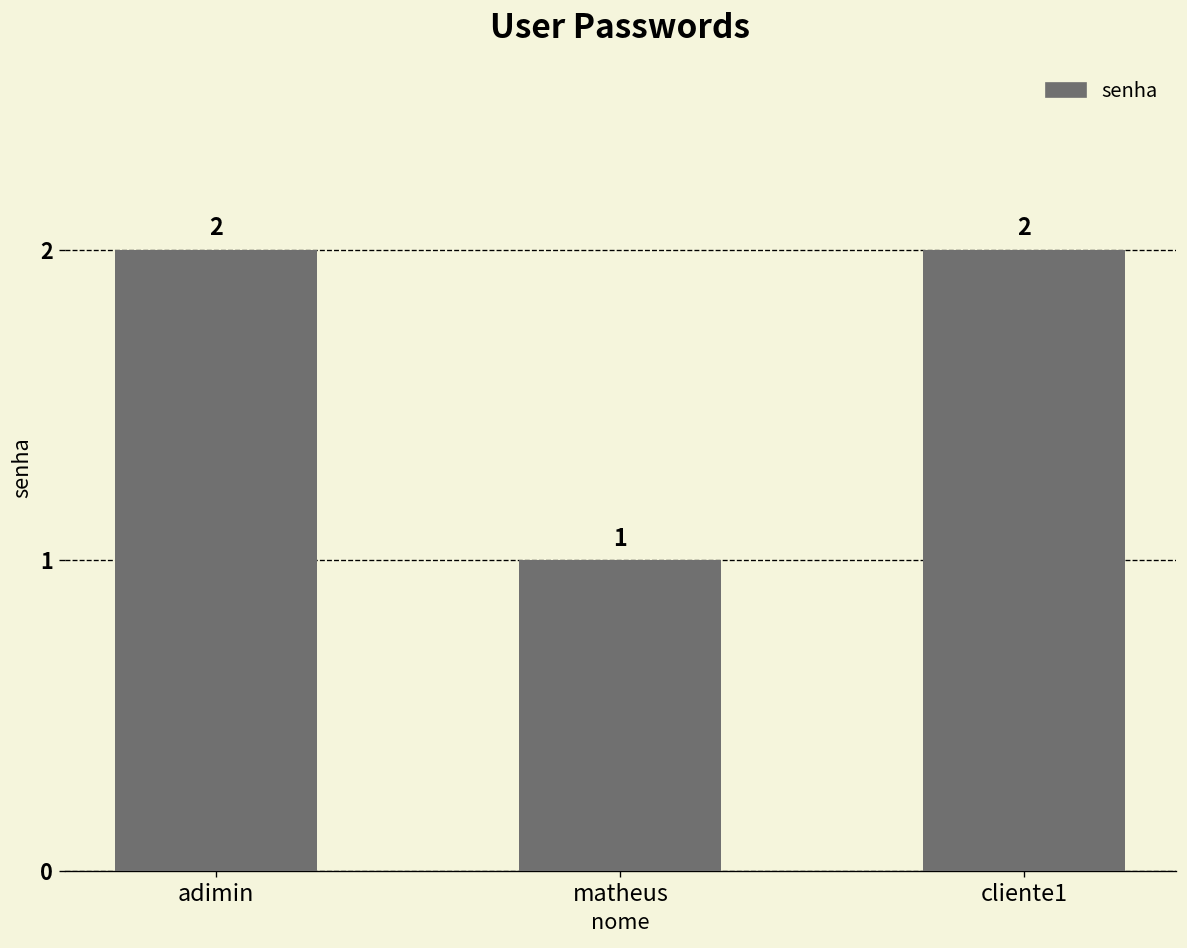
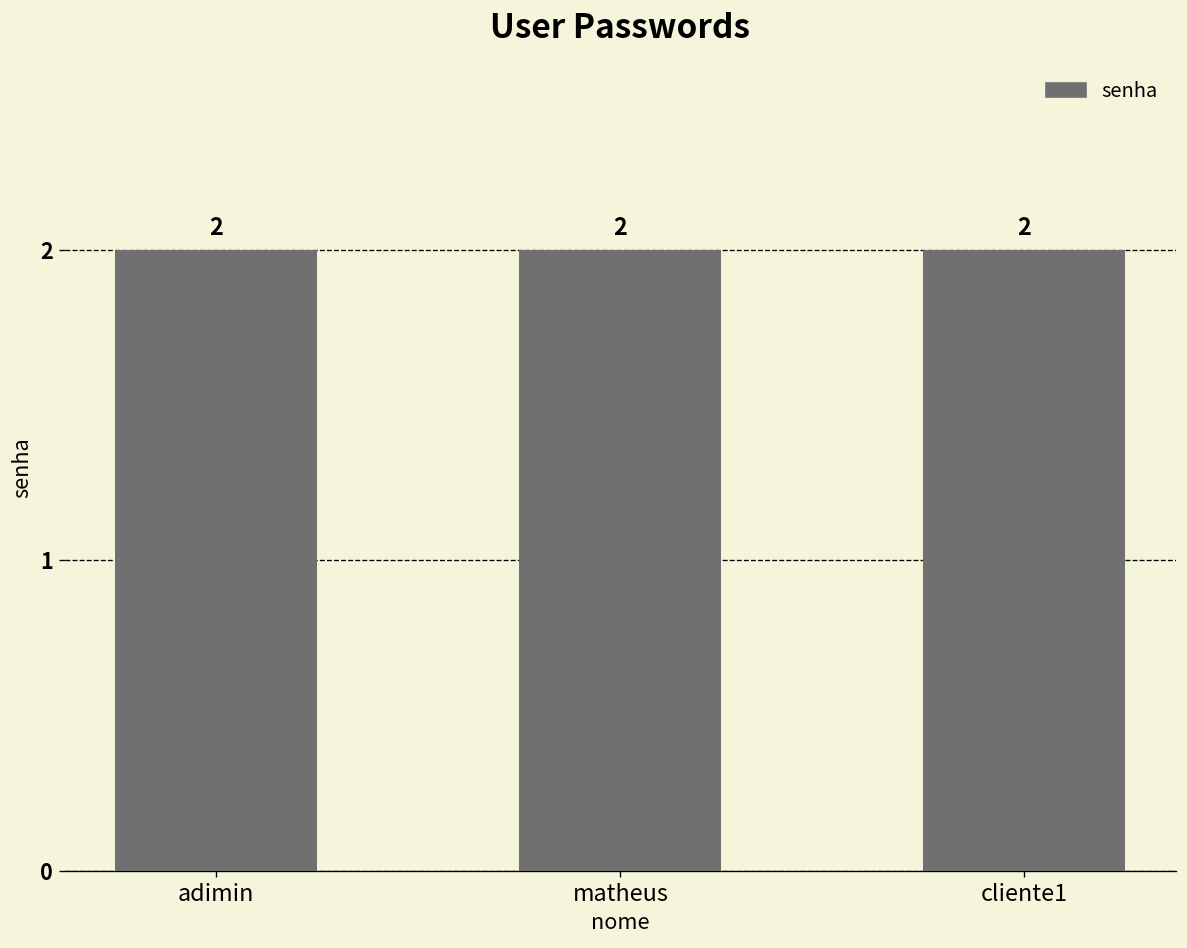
  {
    "adimin": 2,
-   "matheus": 1,
+   "matheus": 2,
    "cliente1": 2
  }
